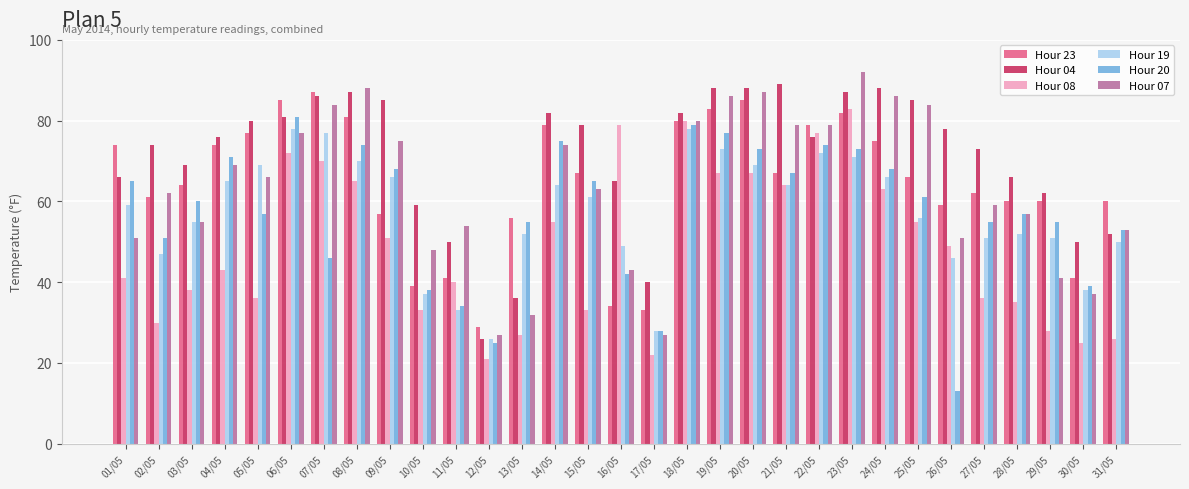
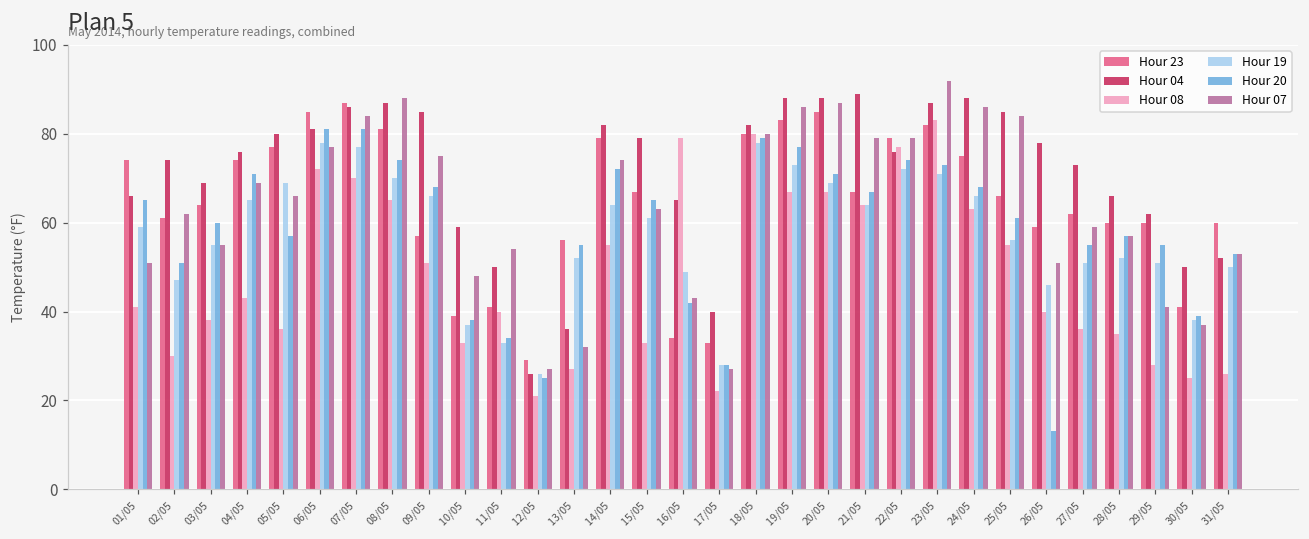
  {
    "Hour 04": {
      "01/05": 66,
      "02/05": 74,
      "03/05": 69,
      "04/05": 76,
      "05/05": 80,
      "06/05": 81,
      "07/05": 86,
      "08/05": 87,
      "09/05": 85,
      "10/05": 59,
      "11/05": 50,
      "12/05": 26,
      "13/05": 36,
      "14/05": 82,
      "15/05": 79,
      "16/05": 65,
      "17/05": 40,
      "18/05": 82,
      "19/05": 88,
      "20/05": 88,
      "21/05": 89,
      "22/05": 76,
      "23/05": 87,
      "24/05": 88,
      "25/05": 85,
      "26/05": 78,
      "27/05": 73,
      "28/05": 66,
      "29/05": 62,
      "30/05": 50,
      "31/05": 52
    },
    "Hour 08": {
      "01/05": 41,
      "02/05": 30,
      "03/05": 38,
      "04/05": 43,
      "05/05": 36,
      "06/05": 72,
      "07/05": 70,
      "08/05": 65,
      "09/05": 51,
      "10/05": 33,
      "11/05": 40,
      "12/05": 21,
      "13/05": 27,
      "14/05": 55,
      "15/05": 33,
      "16/05": 79,
      "17/05": 22,
      "18/05": 80,
      "19/05": 67,
      "20/05": 67,
      "21/05": 64,
      "22/05": 77,
      "23/05": 83,
      "24/05": 63,
      "25/05": 55,
-     "26/05": 49,
+     "26/05": 40,
      "27/05": 36,
      "28/05": 35,
      "29/05": 28,
      "30/05": 25,
      "31/05": 26
    },
    "Hour 19": {
      "01/05": 59,
      "02/05": 47,
      "03/05": 55,
      "04/05": 65,
      "05/05": 69,
      "06/05": 78,
      "07/05": 77,
      "08/05": 70,
      "09/05": 66,
      "10/05": 37,
      "11/05": 33,
      "12/05": 26,
      "13/05": 52,
      "14/05": 64,
      "15/05": 61,
      "16/05": 49,
      "17/05": 28,
      "18/05": 78,
      "19/05": 73,
      "20/05": 69,
      "21/05": 64,
      "22/05": 72,
      "23/05": 71,
      "24/05": 66,
      "25/05": 56,
      "26/05": 46,
      "27/05": 51,
      "28/05": 52,
      "29/05": 51,
      "30/05": 38,
      "31/05": 50
    },
    "Hour 20": {
      "01/05": 65,
      "02/05": 51,
      "03/05": 60,
      "04/05": 71,
      "05/05": 57,
      "06/05": 81,
-     "07/05": 46,
+     "07/05": 81,
      "08/05": 74,
      "09/05": 68,
      "10/05": 38,
      "11/05": 34,
      "12/05": 25,
      "13/05": 55,
-     "14/05": 75,
+     "14/05": 72,
      "15/05": 65,
      "16/05": 42,
      "17/05": 28,
      "18/05": 79,
      "19/05": 77,
-     "20/05": 73,
+     "20/05": 71,
      "21/05": 67,
      "22/05": 74,
      "23/05": 73,
      "24/05": 68,
      "25/05": 61,
      "26/05": 13,
      "27/05": 55,
      "28/05": 57,
      "29/05": 55,
      "30/05": 39,
      "31/05": 53
    }
  }
